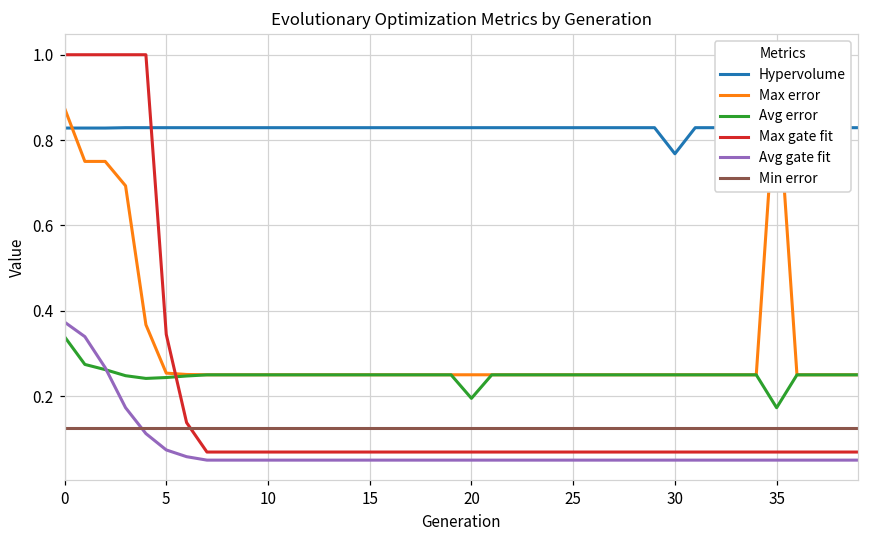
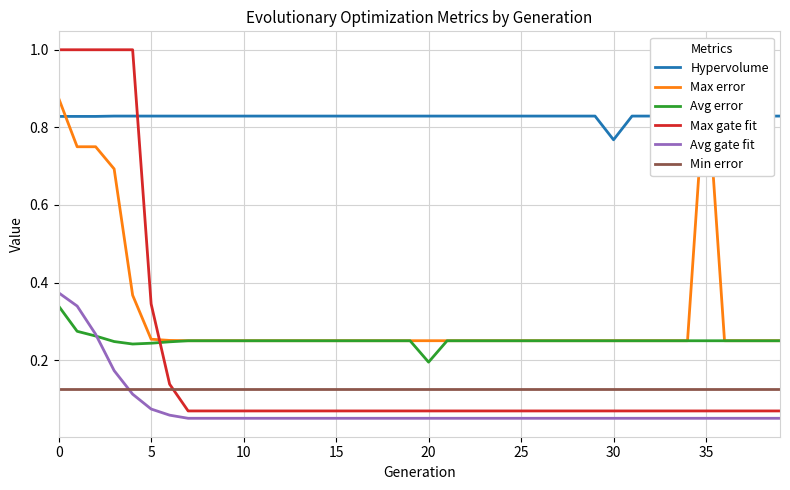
  {
    "Hypervolume": {
      "0": 0.83,
      "5": 0.83,
      "10": 0.83,
      "15": 0.83,
      "20": 0.83,
      "25": 0.83,
      "30": 0.77
    },
    "Max error": {
      "0": 0.88,
      "5": 0.25,
      "20": 0.25
    },
    "Avg error": {
      "0": 0.34,
      "5": 0.24,
      "20": 0.19,
-     "35": 0.17
+     "35": 0.25
    },
    "Max gate fit": {
      "0": 1.00,
      "5": 0.34,
      "10": 0.07,
      "15": 0.07,
      "20": 0.07,
      "25": 0.07,
      "30": 0.07,
      "35": 0.07
    },
    "Avg gate fit": {
      "0": 0.37,
      "5": 0.07,
      "10": 0.05,
      "15": 0.05,
      "20": 0.05,
      "25": 0.05,
      "30": 0.05,
      "35": 0.05
    },
    "Min error": {
      "0": 0.13,
      "5": 0.13,
      "10": 0.13,
      "15": 0.13,
      "20": 0.13,
      "25": 0.13,
      "30": 0.13,
      "35": 0.13
    }
  }
